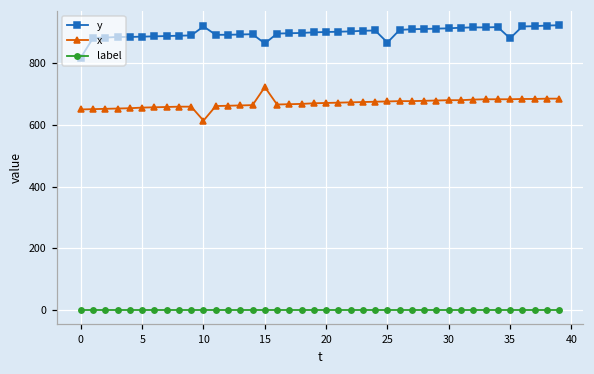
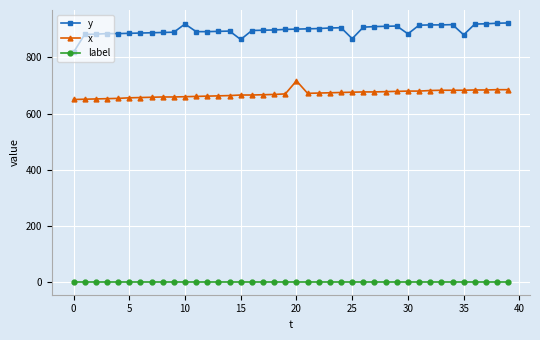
  {
    "y": {
      "5": 890,
      "10": 920,
      "15": 860,
      "20": 900,
      "25": 870,
-     "30": 910,
+     "30": 880,
      "35": 880
    },
    "x": {
      "0": 650,
      "5": 660,
-     "10": 610,
-     "15": 720,
-     "20": 670,
+     "10": 660,
+     "15": 670,
+     "20": 720,
      "25": 680,
      "30": 680,
      "35": 680
    },
    "label": {
      "0": 0,
      "5": 0,
      "10": 0,
      "15": 0,
      "20": 0,
      "25": 0,
      "30": 0,
      "35": 0
    }
  }
